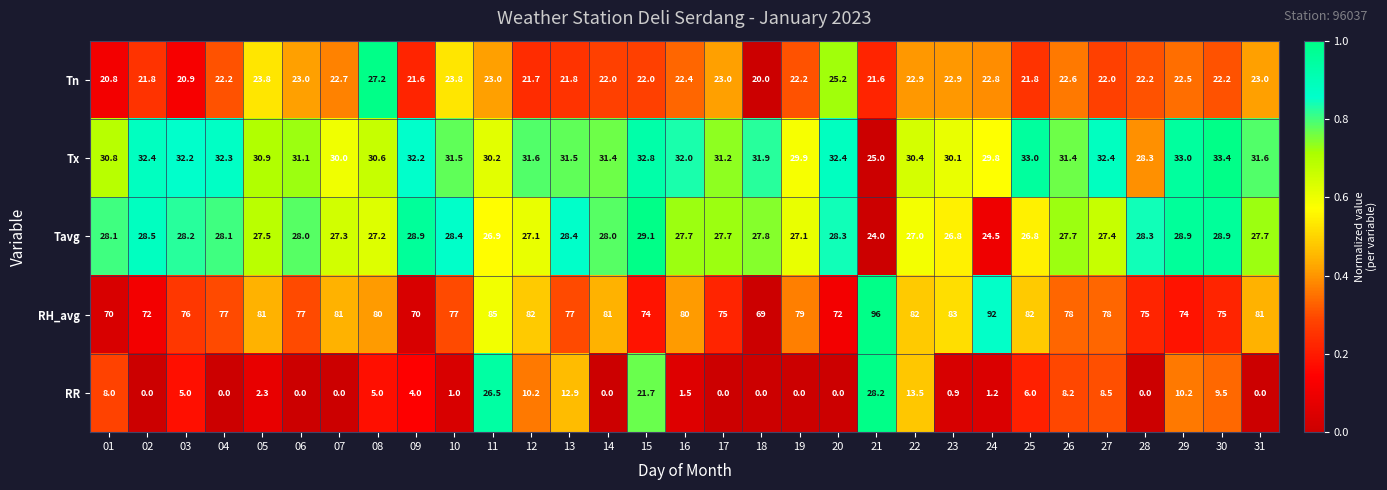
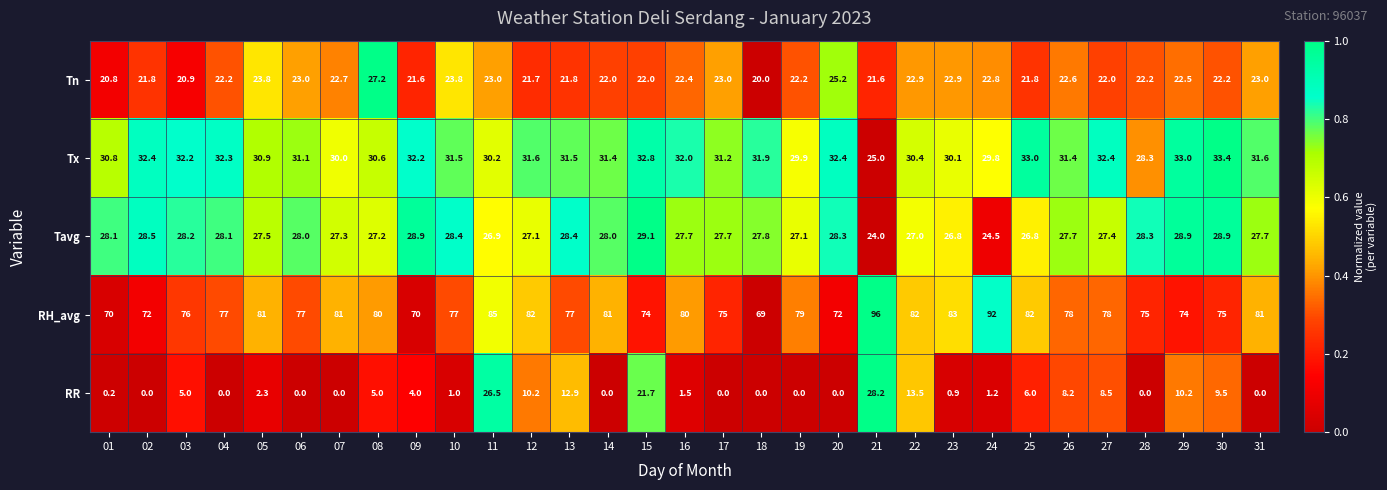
  {
    "Tn": {
      "01": 20.8,
      "02": 21.8,
      "03": 20.9,
      "04": 22.2,
      "05": 23.8,
      "06": 23.0,
      "07": 22.7,
      "08": 27.2,
      "09": 21.6,
      "10": 23.8,
      "11": 23.0,
      "12": 21.7,
      "13": 21.8,
      "14": 22.0,
      "15": 22.0,
      "16": 22.4,
      "17": 23.0,
      "18": 20.0,
      "19": 22.2,
      "20": 25.2,
      "21": 21.6,
      "22": 22.9,
      "23": 22.9,
      "24": 22.8,
      "25": 21.8,
      "26": 22.6,
      "27": 22.0,
      "28": 22.2,
      "29": 22.5,
      "30": 22.2,
      "31": 23.0
    },
    "Tx": {
      "01": 30.8,
      "02": 32.4,
      "03": 32.2,
      "04": 32.3,
      "05": 30.9,
      "06": 31.1,
      "07": 30.0,
      "08": 30.6,
      "09": 32.2,
      "10": 31.5,
      "11": 30.2,
      "12": 31.6,
      "13": 31.5,
      "14": 31.4,
      "15": 32.8,
      "16": 32.0,
      "17": 31.2,
      "18": 31.9,
      "19": 29.9,
      "20": 32.4,
      "21": 25.0,
      "22": 30.4,
      "23": 30.1,
      "24": 29.8,
      "25": 33.0,
      "26": 31.4,
      "27": 32.4,
      "28": 28.3,
      "29": 33.0,
      "30": 33.4,
      "31": 31.6
    },
    "Tavg": {
      "01": 28.1,
      "02": 28.5,
      "03": 28.2,
      "04": 28.1,
      "05": 27.5,
      "06": 28.0,
      "07": 27.3,
      "08": 27.2,
      "09": 28.9,
      "10": 28.4,
      "11": 26.9,
      "12": 27.1,
      "13": 28.4,
      "14": 28.0,
      "15": 29.1,
      "16": 27.7,
      "17": 27.7,
      "18": 27.8,
      "19": 27.1,
      "20": 28.3,
      "21": 24.0,
      "22": 27.0,
      "23": 26.8,
      "24": 24.5,
      "25": 26.8,
      "26": 27.7,
      "27": 27.4,
      "28": 28.3,
      "29": 28.9,
      "30": 28.9,
      "31": 27.7
    },
    "RH_avg": {
      "01": 70,
      "02": 72,
      "03": 76,
      "04": 77,
      "05": 81,
      "06": 77,
      "07": 81,
      "08": 80,
      "09": 70,
      "10": 77,
      "11": 85,
      "12": 82,
      "13": 77,
      "14": 81,
      "15": 74,
      "16": 80,
      "17": 75,
      "18": 69,
      "19": 79,
      "20": 72,
      "21": 96,
      "22": 82,
      "23": 83,
      "24": 92,
      "25": 82,
      "26": 78,
      "27": 78,
      "28": 75,
      "29": 74,
      "30": 75,
      "31": 81
    },
    "RR": {
-     "01": 8.0,
+     "01": 0.2,
      "02": 0.0,
      "03": 5.0,
      "04": 0.0,
      "05": 2.3,
      "06": 0.0,
      "07": 0.0,
      "08": 5.0,
      "09": 4.0,
      "10": 1.0,
      "11": 26.5,
      "12": 10.2,
      "13": 12.9,
      "14": 0.0,
      "15": 21.7,
      "16": 1.5,
      "17": 0.0,
      "18": 0.0,
      "19": 0.0,
      "20": 0.0,
      "21": 28.2,
      "22": 13.5,
      "23": 0.9,
      "24": 1.2,
      "25": 6.0,
      "26": 8.2,
      "27": 8.5,
      "28": 0.0,
      "29": 10.2,
      "30": 9.5,
      "31": 0.0
    }
  }
